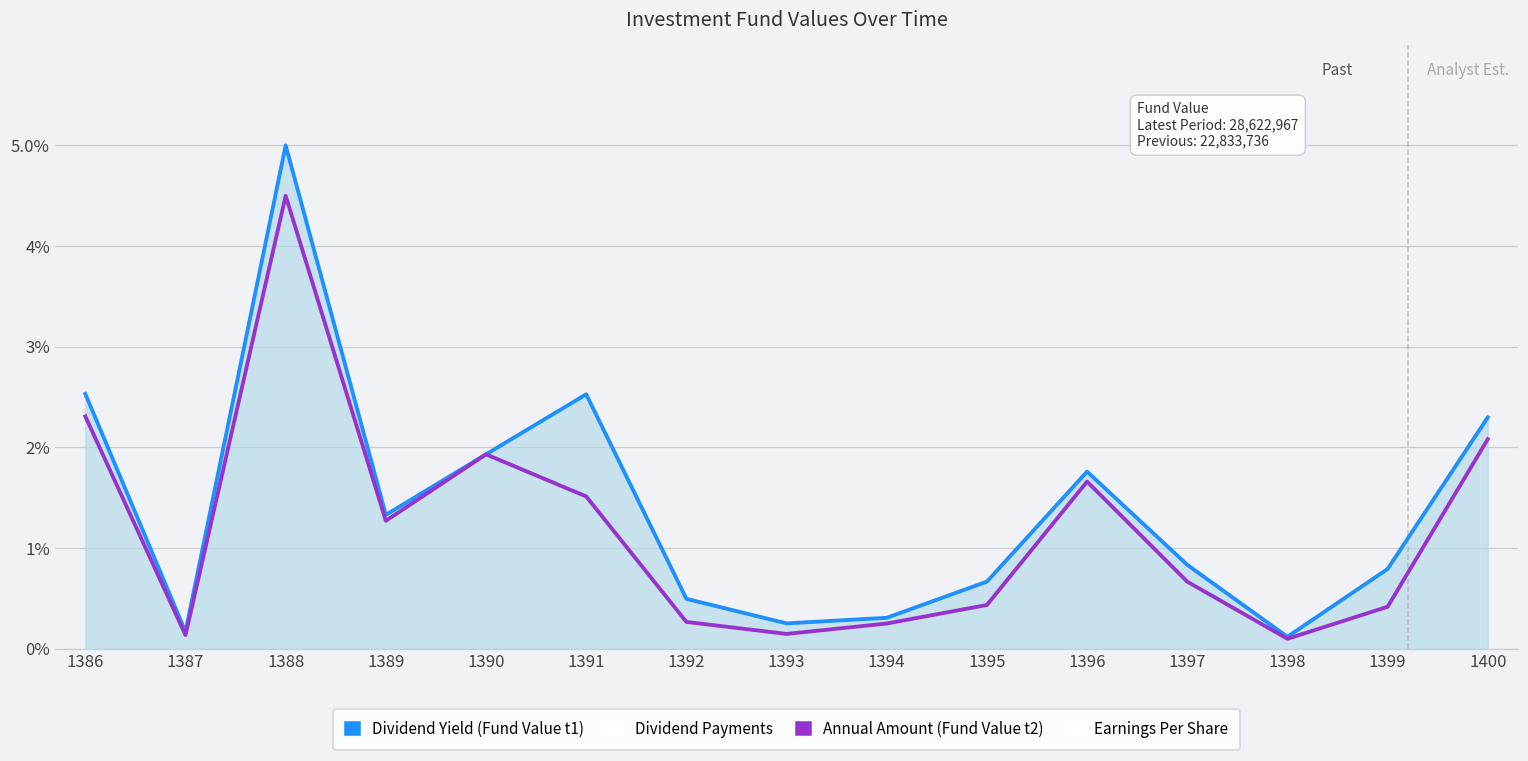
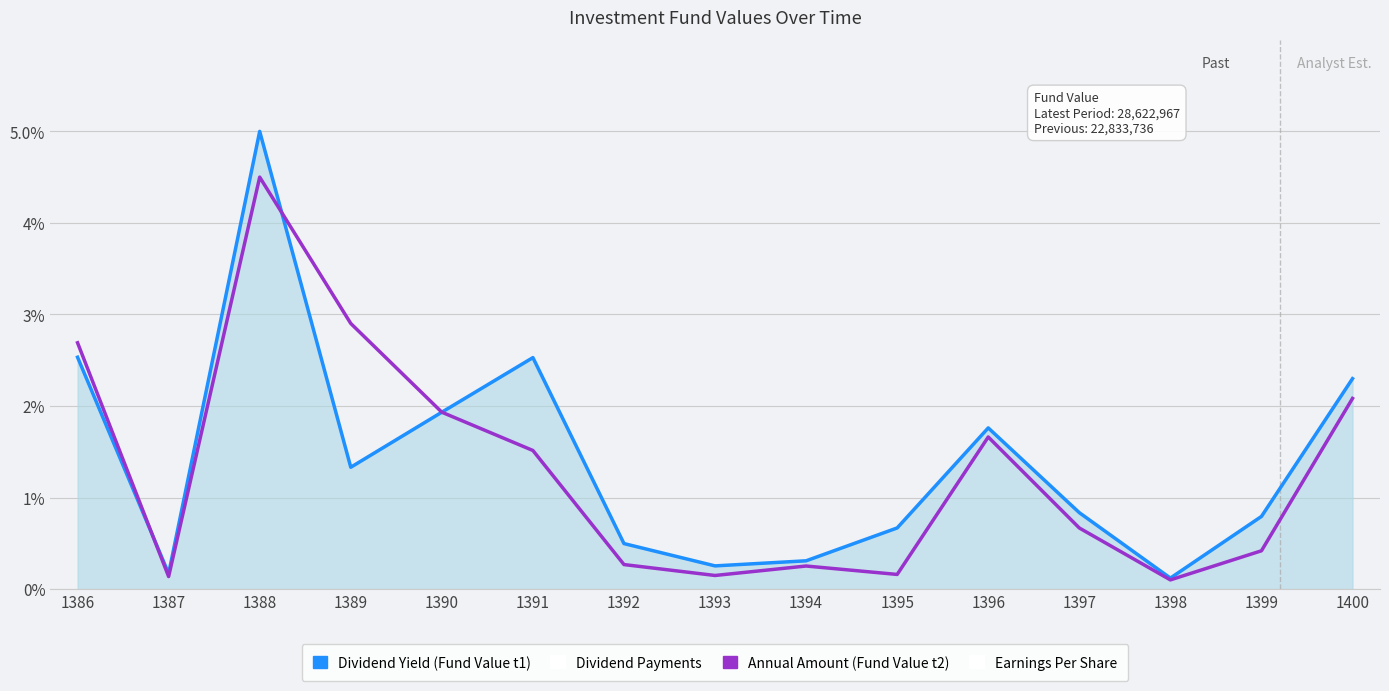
  {
    "Dividend Yield (Fund Value t1)": {
      "1386": "2.5%",
      "1387": "0.2%",
      "1388": "5.0%",
      "1389": "1.3%",
      "1391": "2.5%",
      "1392": "0.5%",
      "1393": "0.3%",
      "1394": "0.3%",
      "1395": "0.7%",
      "1396": "1.8%",
      "1397": "0.8%",
      "1399": "0.8%",
      "1400": "2.3%"
    },
    "Annual Amount (Fund Value t2)": {
-     "1386": "2.3%",
+     "1386": "2.7%",
      "1387": "0.1%",
      "1388": "4.5%",
-     "1389": "1.3%",
+     "1389": "2.9%",
      "1391": "1.5%",
      "1392": "0.3%",
      "1393": "0.1%",
      "1394": "0.3%",
-     "1395": "0.4%",
+     "1395": "0.2%",
      "1396": "1.7%",
      "1397": "0.7%",
      "1399": "0.4%",
      "1400": "2.1%"
    }
  }
